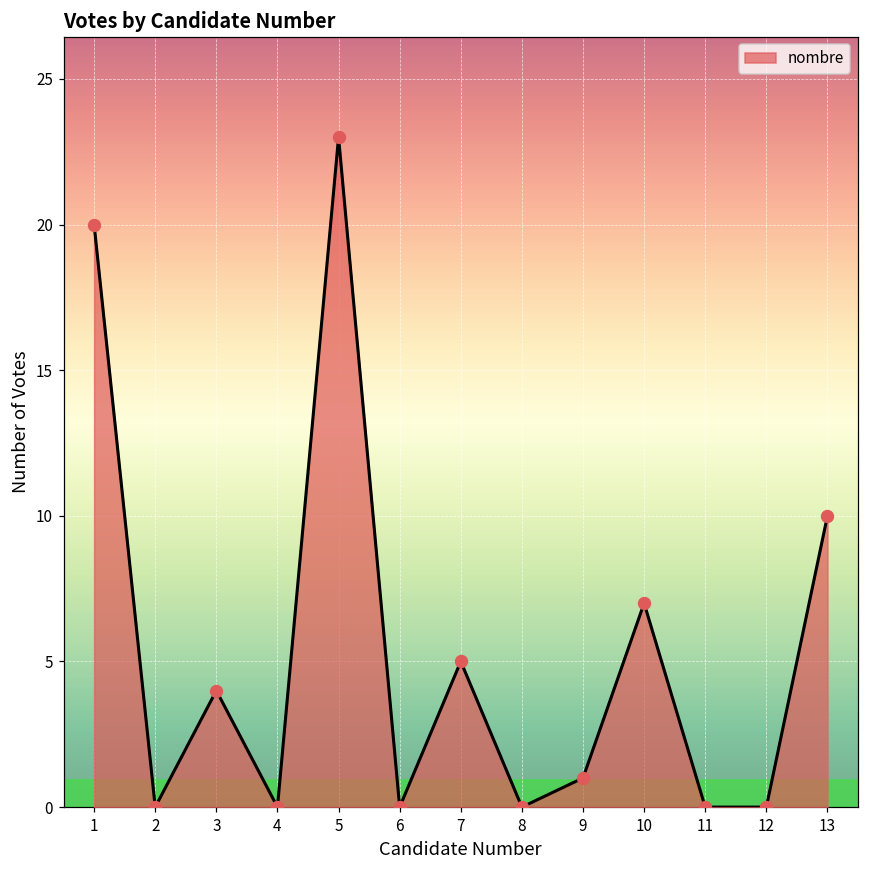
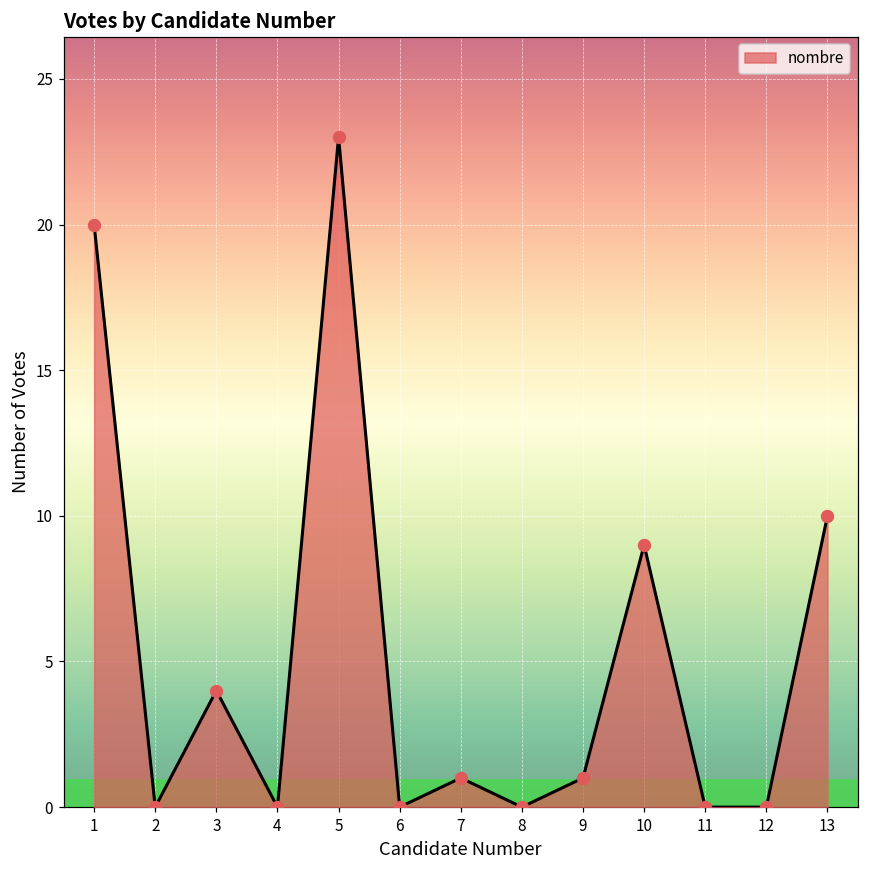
  {
    "1": 20,
    "3": 4,
    "5": 23,
-   "7": 5,
+   "7": 1,
    "9": 1,
-   "10": 7,
+   "10": 9,
    "13": 10
  }
